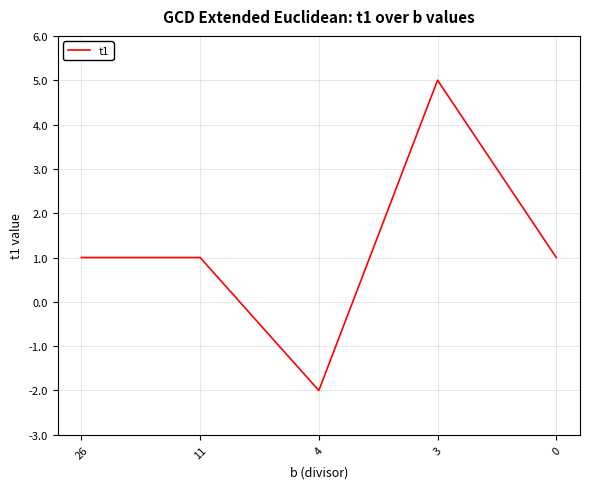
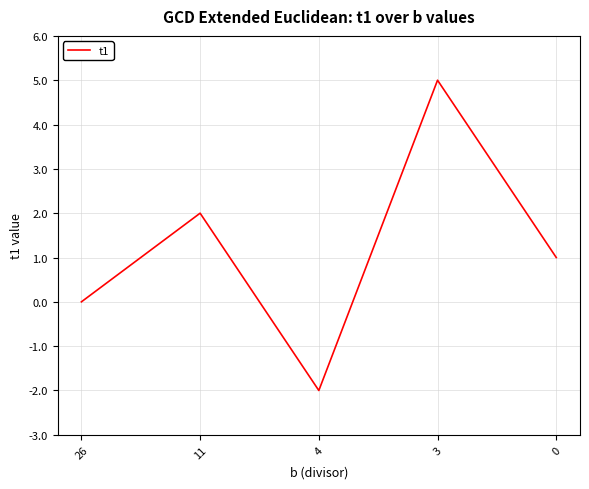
  {
-   "26": 1,
-   "11": 1,
+   "26": 0,
+   "11": 2,
    "4": -2,
    "3": 5,
    "0": 1
  }
